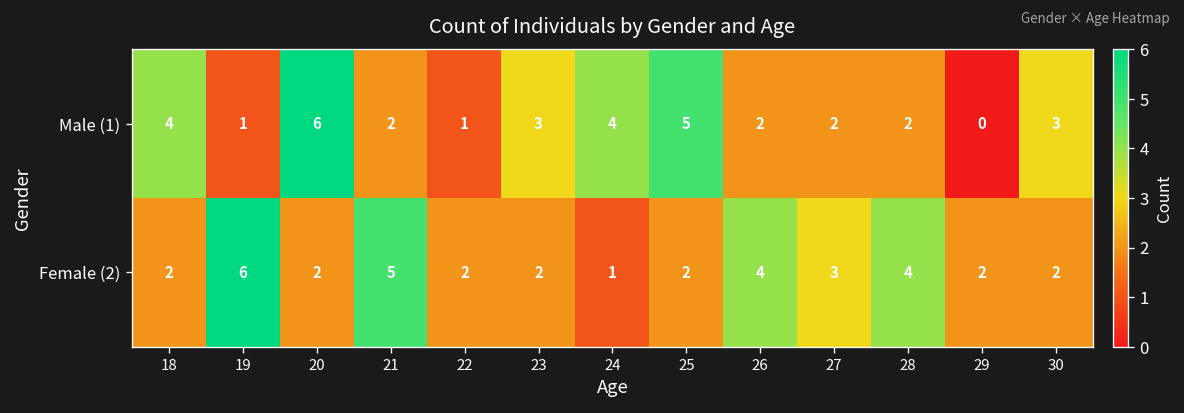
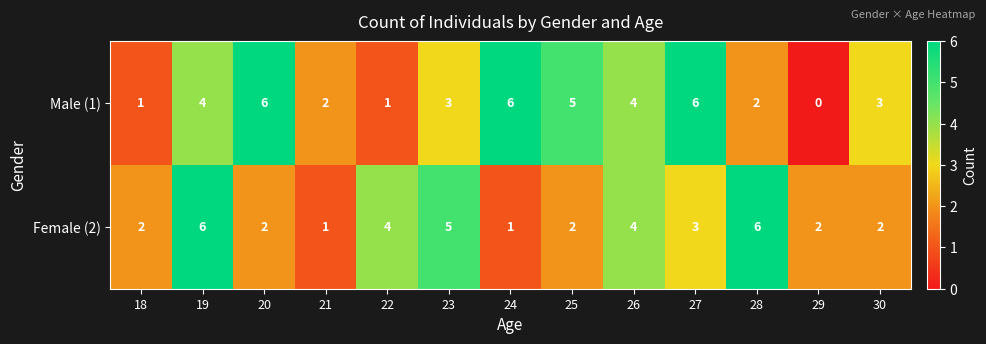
  {
    "Male (1)": {
-     "18": 4,
-     "19": 1,
+     "18": 1,
+     "19": 4,
      "20": 6,
      "21": 2,
      "22": 1,
      "23": 3,
-     "24": 4,
+     "24": 6,
      "25": 5,
-     "26": 2,
-     "27": 2,
+     "26": 4,
+     "27": 6,
      "28": 2,
      "29": 0,
      "30": 3
    },
    "Female (2)": {
      "18": 2,
      "19": 6,
      "20": 2,
-     "21": 5,
-     "22": 2,
-     "23": 2,
+     "21": 1,
+     "22": 4,
+     "23": 5,
      "24": 1,
      "25": 2,
      "26": 4,
      "27": 3,
-     "28": 4,
+     "28": 6,
      "29": 2,
      "30": 2
    }
  }
